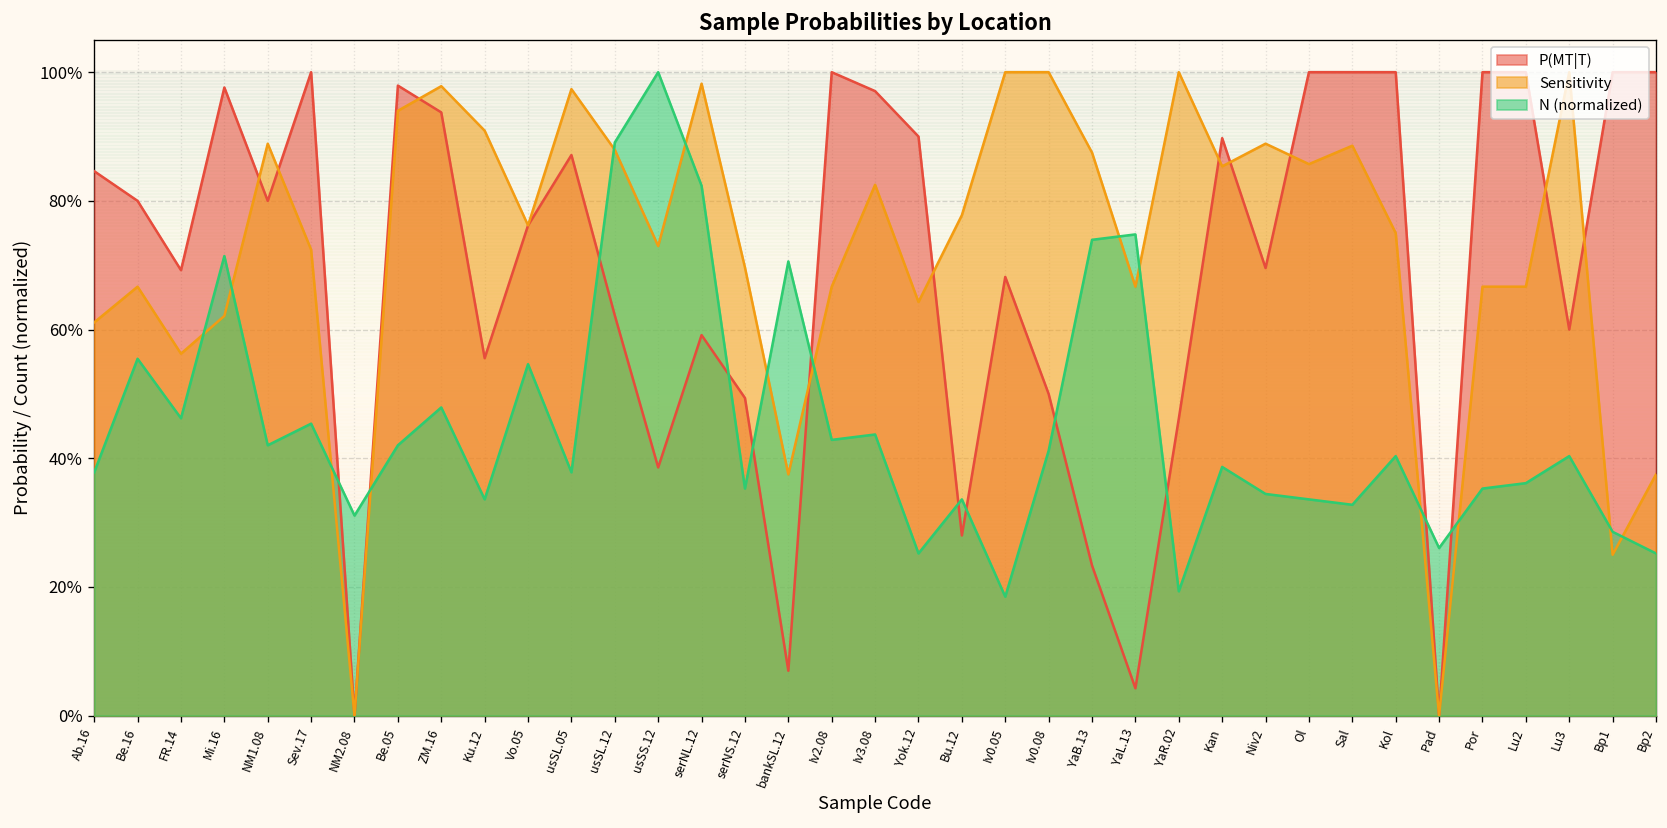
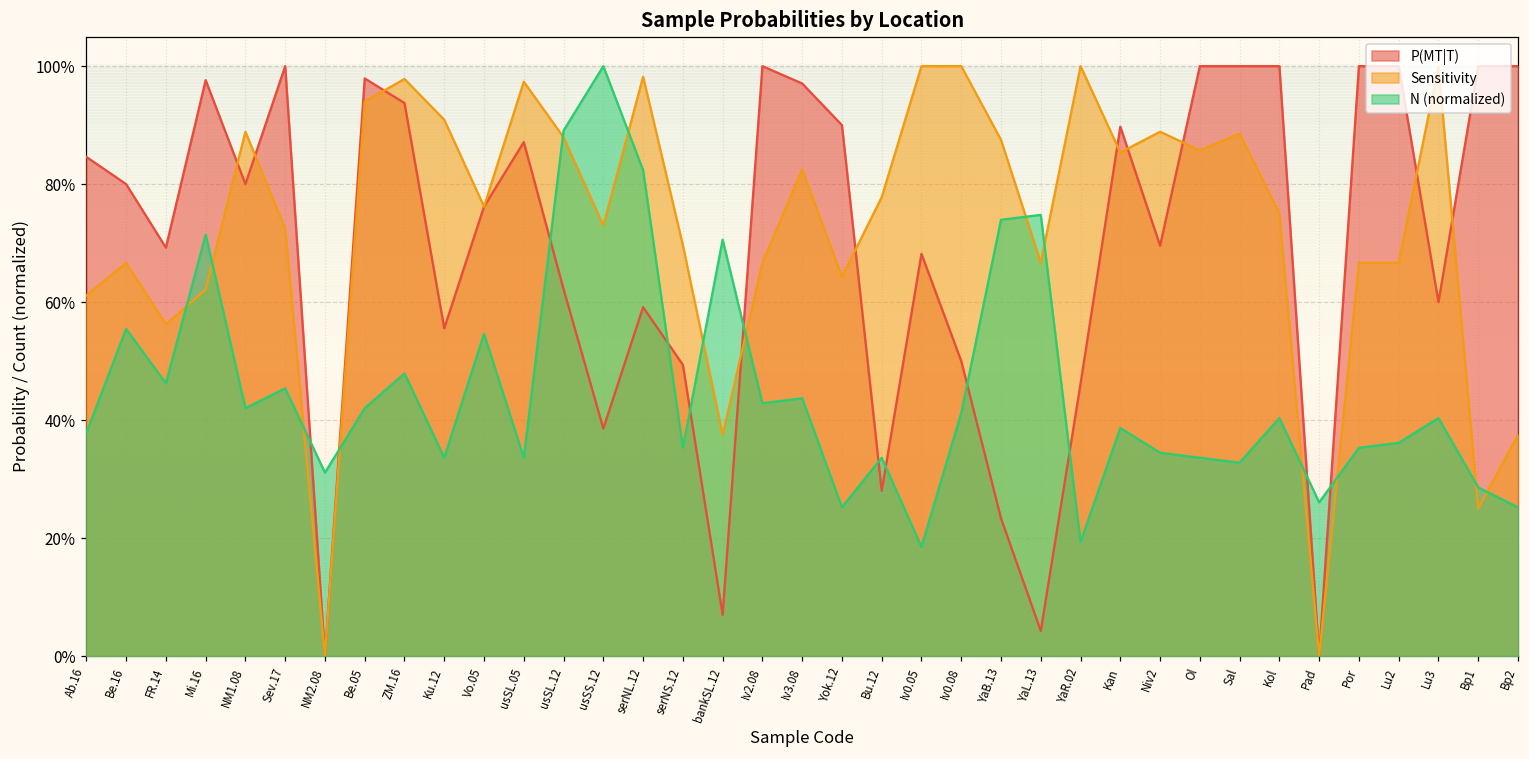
  {
    "P(MT|T)": {
      "Ab.16": "85%",
      "Be.16": "80%",
      "FR.14": "69%",
      "Mi.16": "98%",
      "NM1.08": "80%",
      "Sev.17": "100%",
      "Be.05": "98%",
      "ZM.16": "94%",
      "Ku.12": "56%",
      "usSL.05": "87%",
      "usSL.12": "62%",
      "usSS.12": "39%",
      "serNL.12": "59%",
      "serNS.12": "49%",
      "bankSL.12": "7%",
      "Iv2.08": "100%",
      "Iv3.08": "97%",
      "Yok.12": "90%",
      "Bu.12": "28%",
      "Iv0.05": "68%",
      "Iv0.08": "50%",
      "YaB.13": "23%",
      "YaL.13": "4%",
      "YaR.02": "46%",
      "Kan": "90%",
      "Niv2": "70%",
      "Ol": "100%",
      "Sal": "100%",
      "Kol": "100%",
      "Por": "100%",
      "Lu3": "60%",
      "Bp2": "100%"
    },
    "Sensitivity": {
      "Ab.16": "61%",
      "Be.16": "67%",
      "FR.14": "56%",
      "Mi.16": "62%",
      "NM1.08": "89%",
      "Sev.17": "72%",
      "Be.05": "94%",
      "ZM.16": "98%",
      "Ku.12": "91%",
      "usSL.05": "97%",
      "usSL.12": "88%",
      "usSS.12": "73%",
      "serNL.12": "98%",
      "serNS.12": "70%",
      "bankSL.12": "38%",
      "Iv2.08": "67%",
      "Iv3.08": "83%",
      "Yok.12": "64%",
      "Bu.12": "78%",
      "Iv0.05": "100%",
      "Iv0.08": "100%",
      "YaB.13": "88%",
      "YaL.13": "67%",
      "YaR.02": "100%",
      "Kan": "85%",
      "Niv2": "89%",
      "Ol": "86%",
      "Sal": "89%",
      "Kol": "75%",
      "Por": "67%",
      "Lu2": "67%",
      "Bp1": "25%",
      "Bp2": "38%"
    },
    "N (normalized)": {
      "Ab.16": "38%",
      "Be.16": "55%",
      "FR.14": "46%",
      "Mi.16": "71%",
      "NM1.08": "42%",
      "Sev.17": "45%",
      "NM2.08": "31%",
      "Be.05": "42%",
      "ZM.16": "48%",
      "Ku.12": "34%",
      "Vo.05": "55%",
-     "usSL.05": "38%",
+     "usSL.05": "34%",
      "usSL.12": "89%",
      "usSS.12": "100%",
      "serNL.12": "82%",
      "serNS.12": "35%",
      "bankSL.12": "71%",
      "Iv2.08": "43%",
      "Iv3.08": "44%",
      "Yok.12": "25%",
      "Bu.12": "34%",
      "Iv0.05": "18%",
      "Iv0.08": "41%",
      "YaB.13": "74%",
      "YaL.13": "75%",
      "YaR.02": "19%",
      "Kan": "39%",
      "Niv2": "34%",
      "Ol": "34%",
      "Sal": "33%",
      "Kol": "40%",
      "Pad": "26%",
      "Por": "35%",
      "Lu2": "36%",
      "Lu3": "40%",
      "Bp1": "29%",
      "Bp2": "25%"
    }
  }
